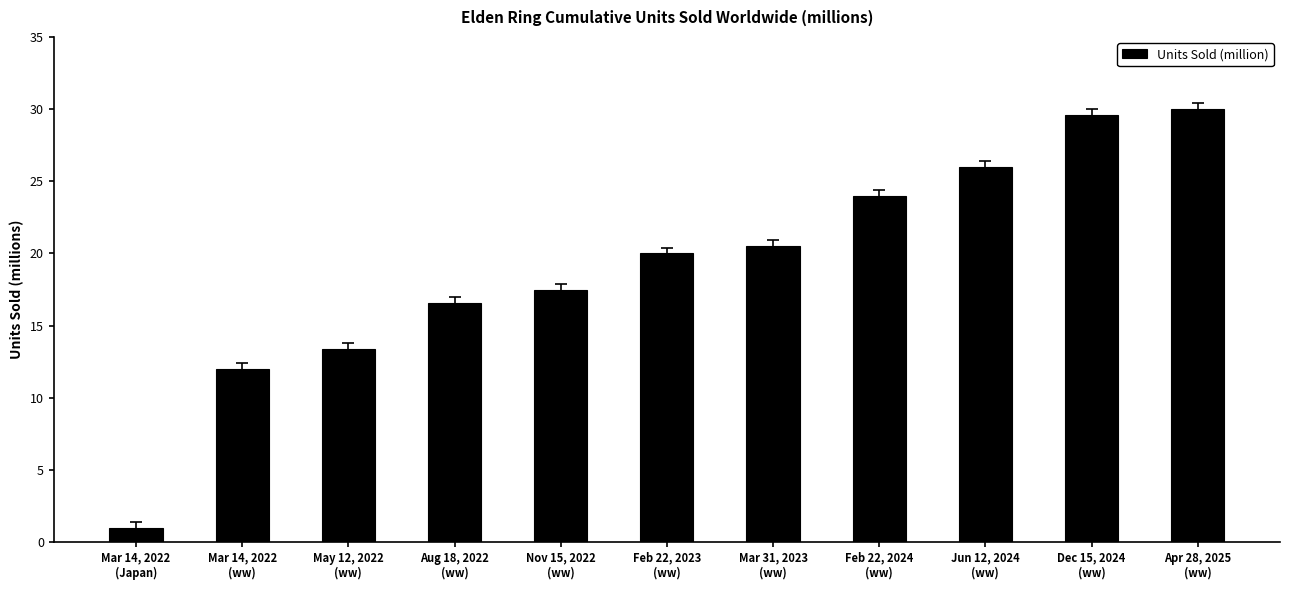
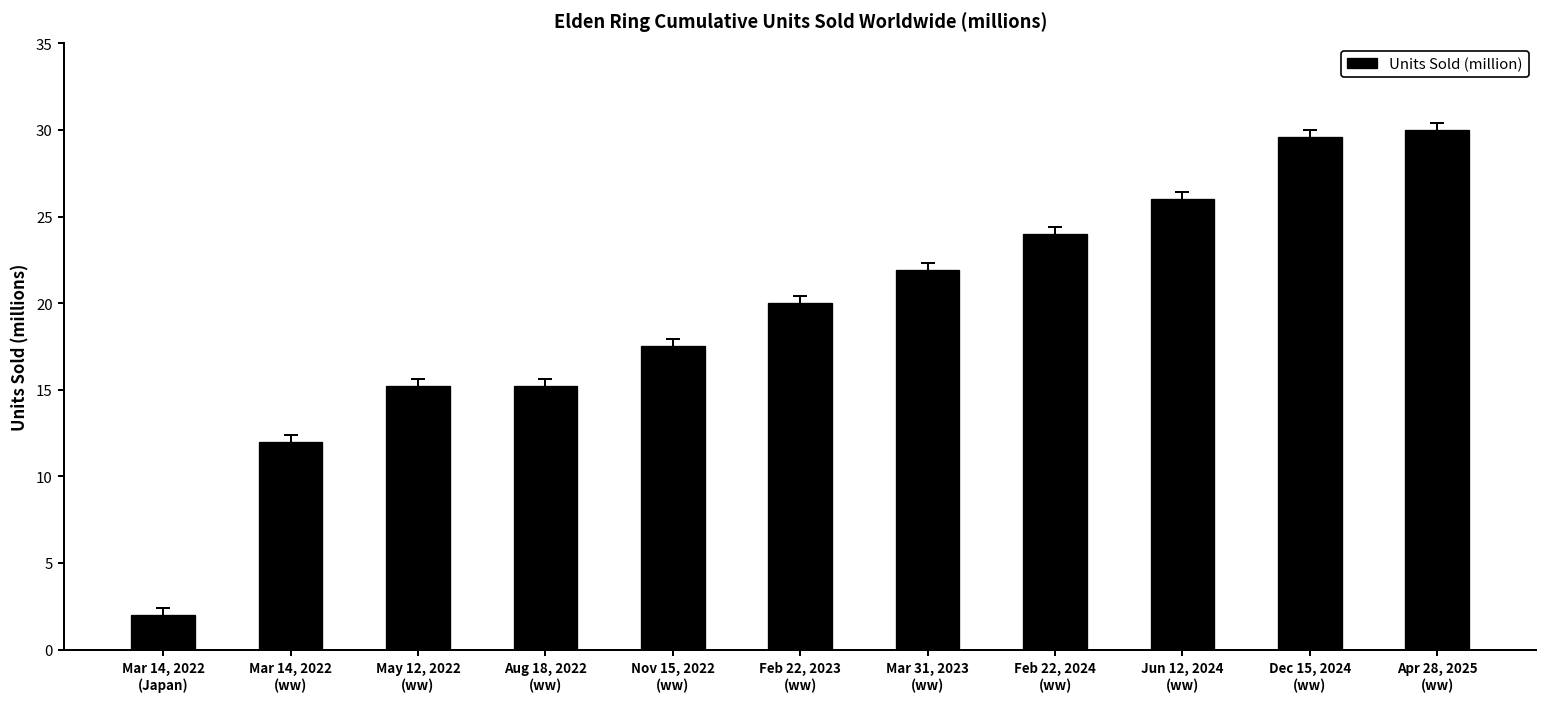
  {
    "Units Sold (million)": {
-     "Mar 14, 2022 (Japan)": 1,
+     "Mar 14, 2022 (Japan)": 2,
      "Mar 14, 2022 (ww)": 12.0,
-     "May 12, 2022 (ww)": 13.4,
-     "Aug 18, 2022 (ww)": 16.6,
+     "May 12, 2022 (ww)": 15.2,
+     "Aug 18, 2022 (ww)": 15.2,
      "Nov 15, 2022 (ww)": 17.5,
      "Feb 22, 2023 (ww)": 20.0,
-     "Mar 31, 2023 (ww)": 20.5,
+     "Mar 31, 2023 (ww)": 21.9,
      "Feb 22, 2024 (ww)": 24.0,
      "Jun 12, 2024 (ww)": 26.0,
      "Dec 15, 2024 (ww)": 29.6,
      "Apr 28, 2025 (ww)": 30.0
    }
  }
